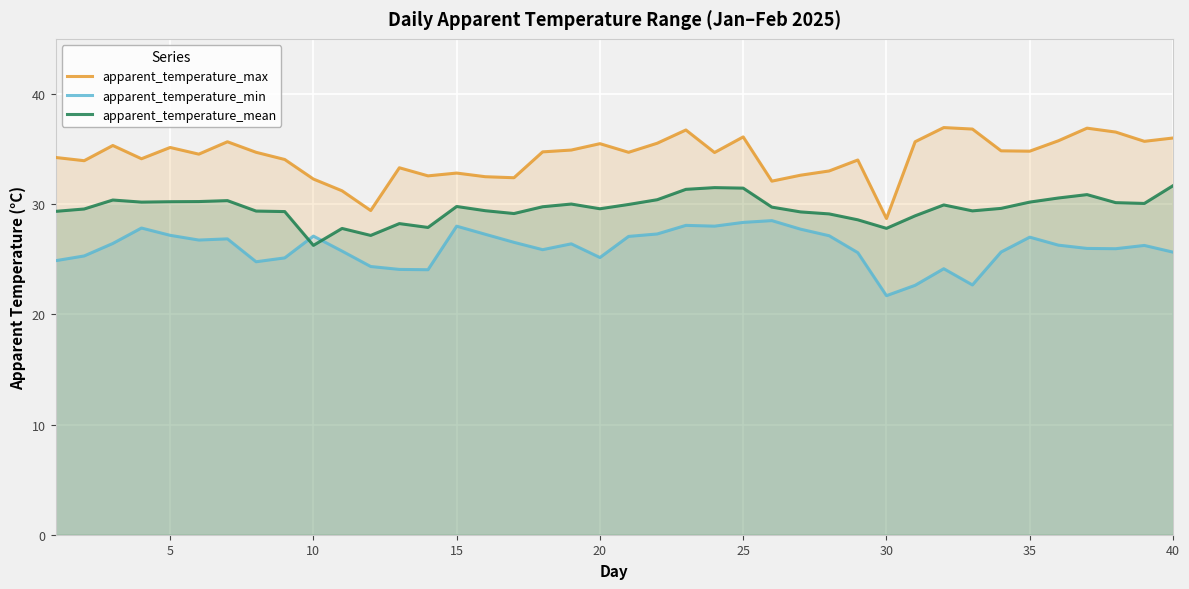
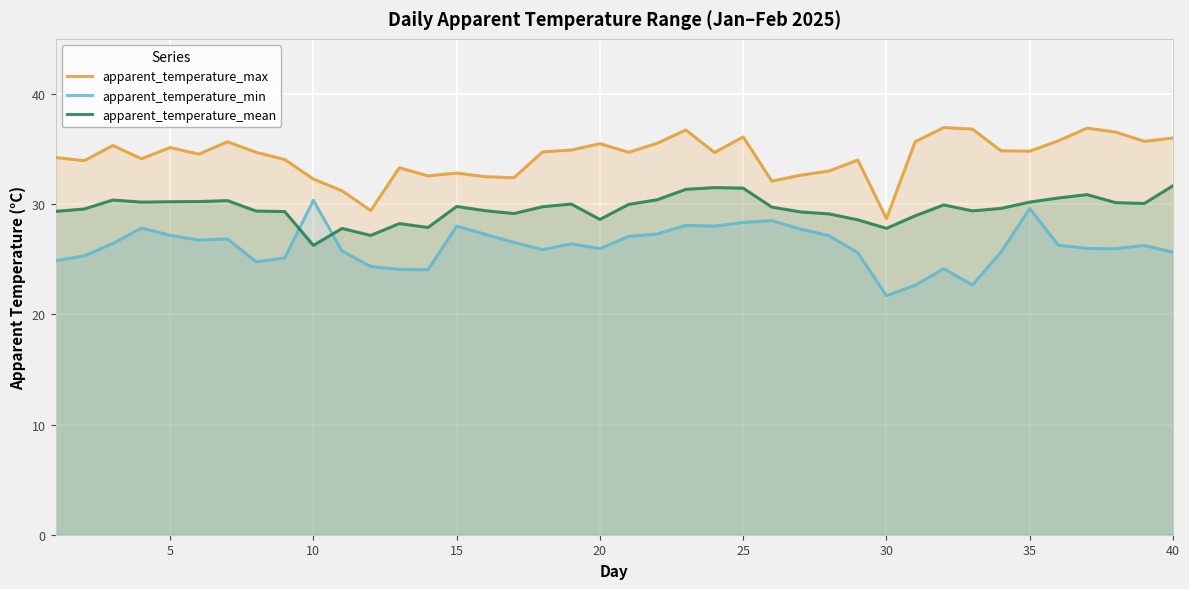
  {
    "apparent_temperature_max": {
      "5": 35.1,
      "10": 32.3,
      "15": 32.8,
      "20": 35.5,
      "25": 36.1,
      "30": 28.7,
      "35": 34.8,
      "40": 36.0
    },
    "apparent_temperature_min": {
      "5": 27.2,
-     "10": 27.1,
+     "10": 30.4,
      "15": 28.0,
-     "20": 25.2,
+     "20": 26.0,
      "25": 28.3,
      "30": 21.7,
-     "35": 27.0,
+     "35": 29.6,
      "40": 25.6
    },
    "apparent_temperature_mean": {
      "5": 30.2,
      "10": 26.3,
      "15": 29.8,
-     "20": 29.6,
+     "20": 28.6,
      "25": 31.5,
      "30": 27.8,
      "35": 30.2,
      "40": 31.7
    }
  }
